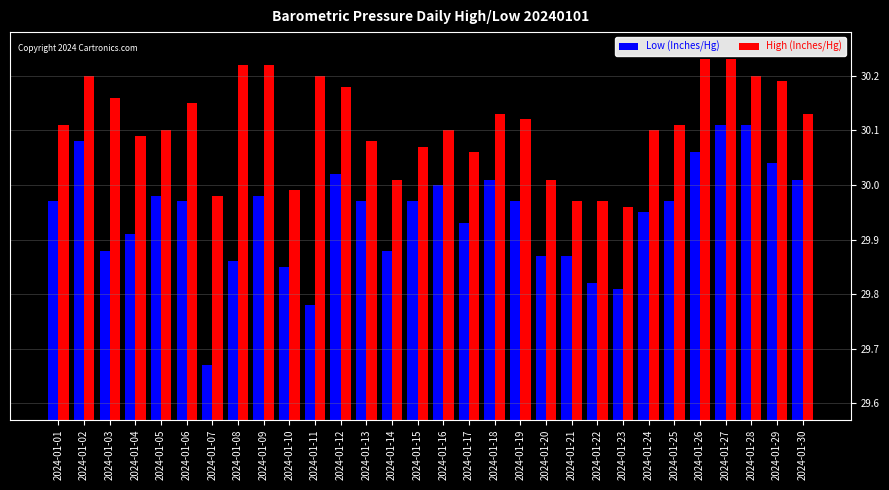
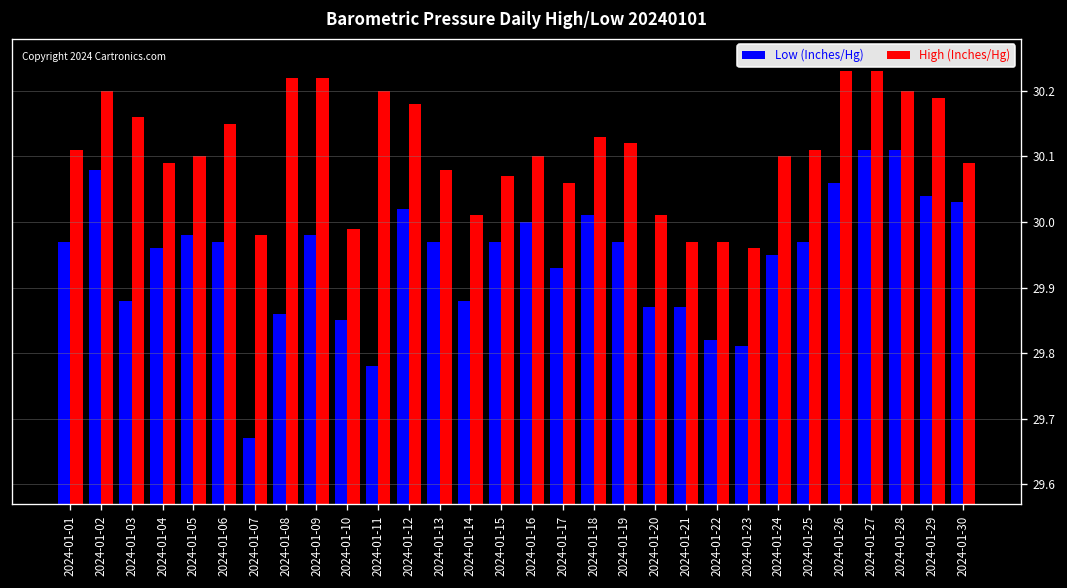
  {
    "Low (Inches/Hg)": {
      "2024-01-01": 29.97,
      "2024-01-02": 30.08,
      "2024-01-03": 29.88,
-     "2024-01-04": 29.91,
+     "2024-01-04": 29.96,
      "2024-01-05": 29.98,
      "2024-01-06": 29.97,
      "2024-01-07": 29.67,
      "2024-01-08": 29.86,
      "2024-01-09": 29.98,
      "2024-01-10": 29.85,
      "2024-01-11": 29.78,
      "2024-01-12": 30.02,
      "2024-01-13": 29.97,
      "2024-01-14": 29.88,
      "2024-01-15": 29.97,
      "2024-01-16": 30.00,
      "2024-01-17": 29.93,
      "2024-01-18": 30.01,
      "2024-01-19": 29.97,
      "2024-01-20": 29.87,
      "2024-01-21": 29.87,
      "2024-01-22": 29.82,
      "2024-01-23": 29.81,
      "2024-01-24": 29.95,
      "2024-01-25": 29.97,
      "2024-01-26": 30.06,
      "2024-01-27": 30.11,
      "2024-01-28": 30.11,
      "2024-01-29": 30.04,
-     "2024-01-30": 30.01
+     "2024-01-30": 30.03
    },
    "High (Inches/Hg)": {
      "2024-01-01": 30.11,
      "2024-01-03": 30.16,
      "2024-01-04": 30.09,
      "2024-01-05": 30.10,
      "2024-01-06": 30.15,
      "2024-01-07": 29.98,
      "2024-01-08": 30.22,
      "2024-01-09": 30.22,
      "2024-01-10": 29.99,
      "2024-01-11": 30.20,
      "2024-01-12": 30.18,
      "2024-01-13": 30.08,
      "2024-01-14": 30.01,
      "2024-01-15": 30.07,
      "2024-01-16": 30.10,
      "2024-01-17": 30.06,
      "2024-01-18": 30.13,
      "2024-01-19": 30.12,
      "2024-01-20": 30.01,
      "2024-01-21": 29.97,
      "2024-01-22": 29.97,
      "2024-01-23": 29.96,
      "2024-01-24": 30.10,
      "2024-01-25": 30.11,
      "2024-01-26": 30.23,
      "2024-01-27": 30.23,
      "2024-01-28": 30.20,
      "2024-01-29": 30.19,
-     "2024-01-30": 30.13
+     "2024-01-30": 30.09
    }
  }
